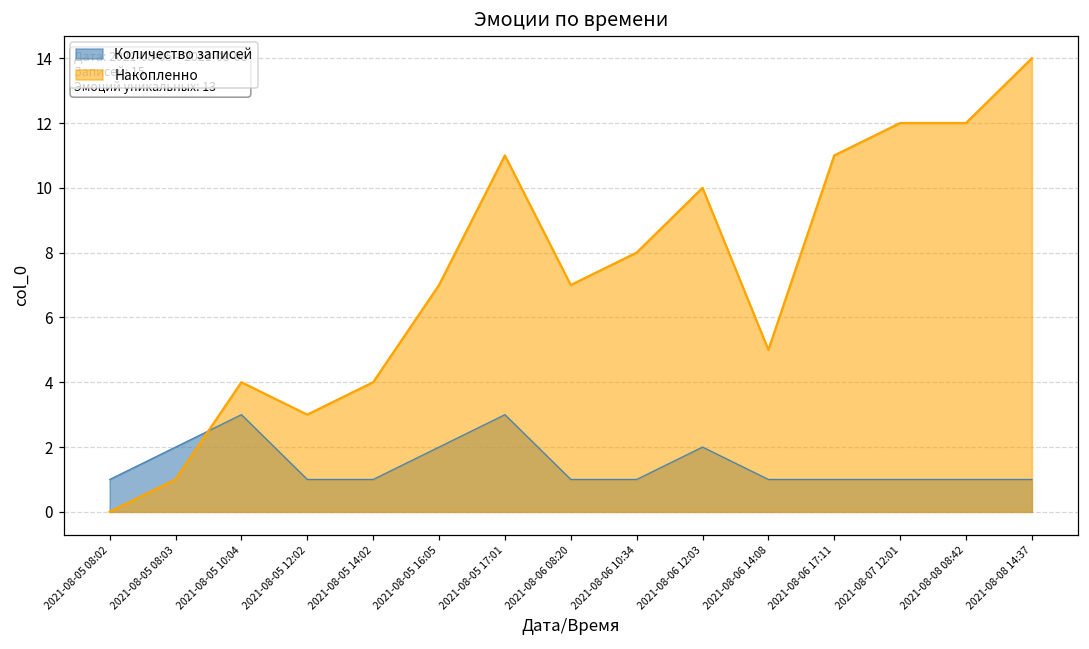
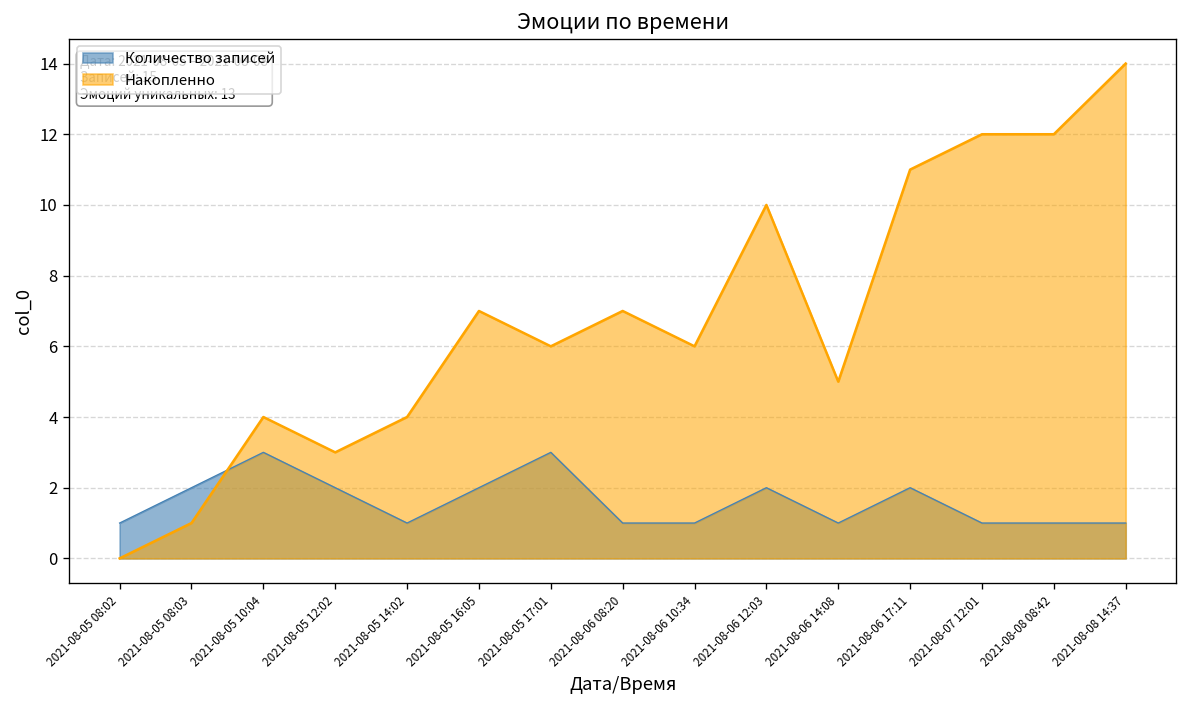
  {
    "Количество записей": {
      "2021-08-05 08:02": 1,
      "2021-08-05 08:03": 2,
      "2021-08-05 10:04": 3,
-     "2021-08-05 12:02": 1,
+     "2021-08-05 12:02": 2,
      "2021-08-05 14:02": 1,
      "2021-08-05 16:05": 2,
      "2021-08-05 17:01": 3,
      "2021-08-06 08:20": 1,
      "2021-08-06 10:34": 1,
      "2021-08-06 12:03": 2,
      "2021-08-06 14:08": 1,
-     "2021-08-06 17:11": 1,
+     "2021-08-06 17:11": 2,
      "2021-08-07 12:01": 1,
      "2021-08-08 08:42": 1,
      "2021-08-08 14:37": 1
    },
    "Накопленно": {
      "2021-08-05 08:02": 0,
      "2021-08-05 08:03": 1,
      "2021-08-05 10:04": 4,
      "2021-08-05 12:02": 3,
      "2021-08-05 14:02": 4,
      "2021-08-05 16:05": 7,
-     "2021-08-05 17:01": 11,
+     "2021-08-05 17:01": 6,
      "2021-08-06 08:20": 7,
-     "2021-08-06 10:34": 8,
+     "2021-08-06 10:34": 6,
      "2021-08-06 12:03": 10,
      "2021-08-06 14:08": 5,
      "2021-08-06 17:11": 11,
      "2021-08-07 12:01": 12,
      "2021-08-08 08:42": 12,
      "2021-08-08 14:37": 14
    }
  }
